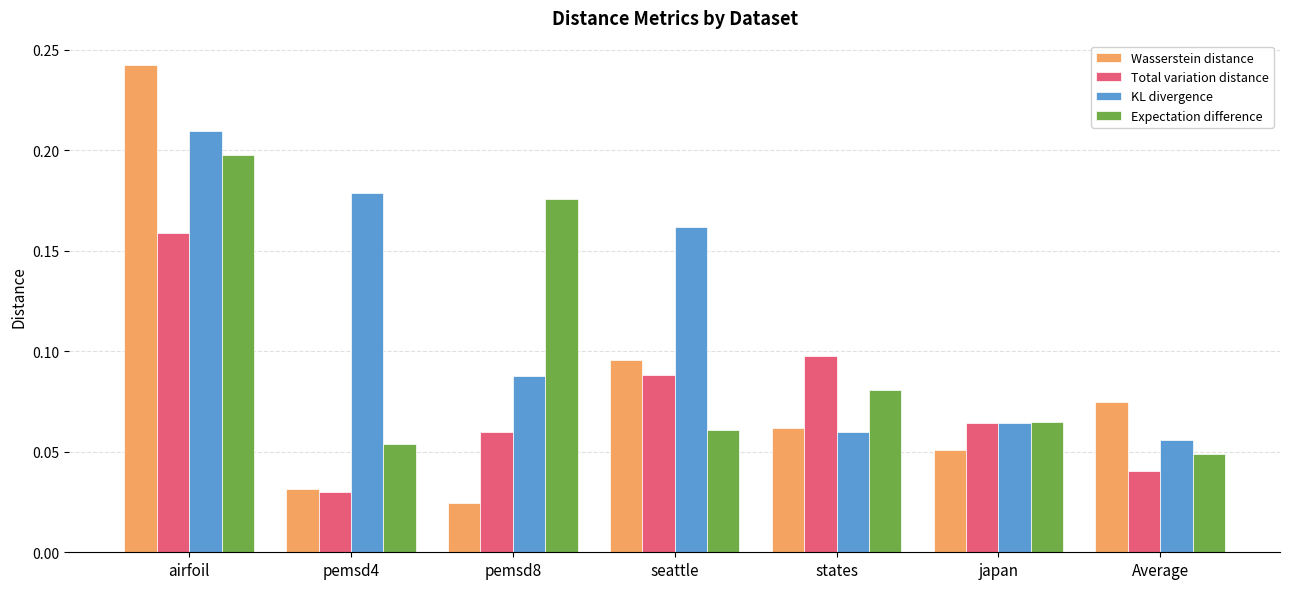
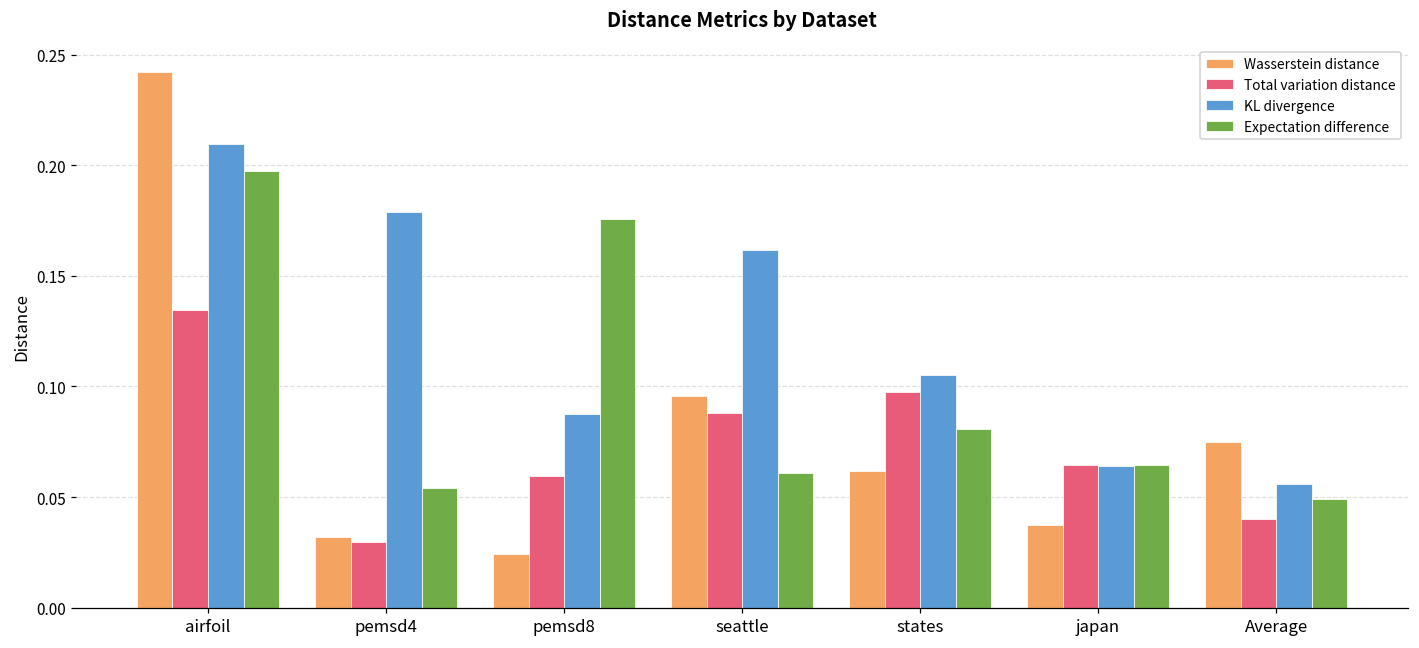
  {
    "Wasserstein distance": {
      "airfoil": 0.242,
      "pemsd4": 0.032,
      "pemsd8": 0.024,
      "seattle": 0.096,
      "states": 0.062,
-     "japan": 0.051,
+     "japan": 0.037,
      "Average": 0.075
    },
    "Total variation distance": {
-     "airfoil": 0.159,
+     "airfoil": 0.135,
      "pemsd4": 0.030,
      "pemsd8": 0.060,
      "seattle": 0.088,
      "states": 0.098,
      "japan": 0.065,
      "Average": 0.040
    },
    "KL divergence": {
      "airfoil": 0.210,
      "pemsd4": 0.179,
      "pemsd8": 0.088,
      "seattle": 0.162,
-     "states": 0.060,
+     "states": 0.105,
      "japan": 0.064,
      "Average": 0.056
    },
    "Expectation difference": {
      "airfoil": 0.197,
      "pemsd4": 0.054,
      "pemsd8": 0.176,
      "seattle": 0.061,
      "states": 0.081,
      "japan": 0.065,
      "Average": 0.049
    }
  }
